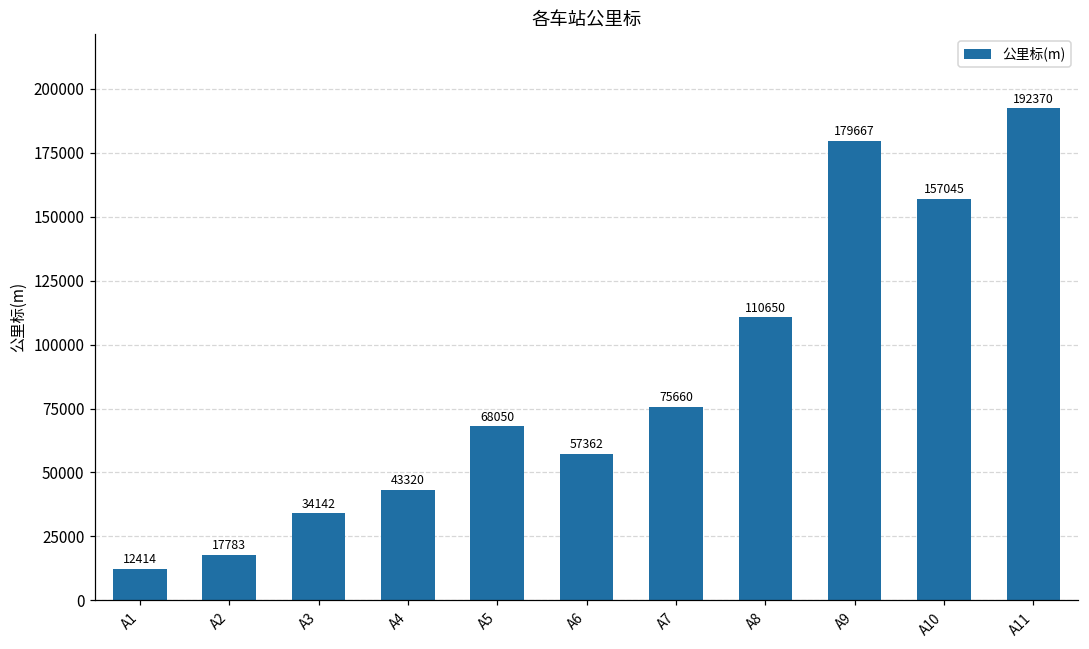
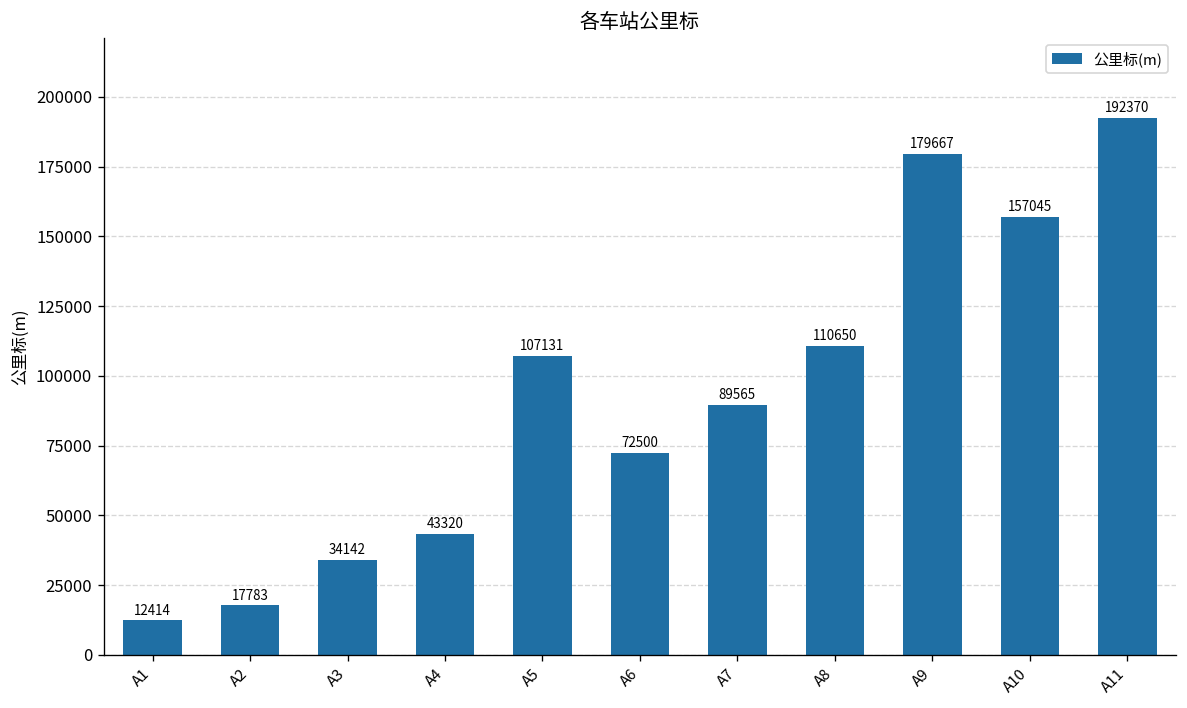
  {
    "A1": 12414,
    "A2": 17783,
    "A3": 34142,
    "A4": 43320,
-   "A5": 68050,
-   "A6": 57362,
-   "A7": 75660,
+   "A5": 107131,
+   "A6": 72500,
+   "A7": 89565,
    "A8": 110650,
    "A9": 179667,
    "A10": 157045,
    "A11": 192370
  }
